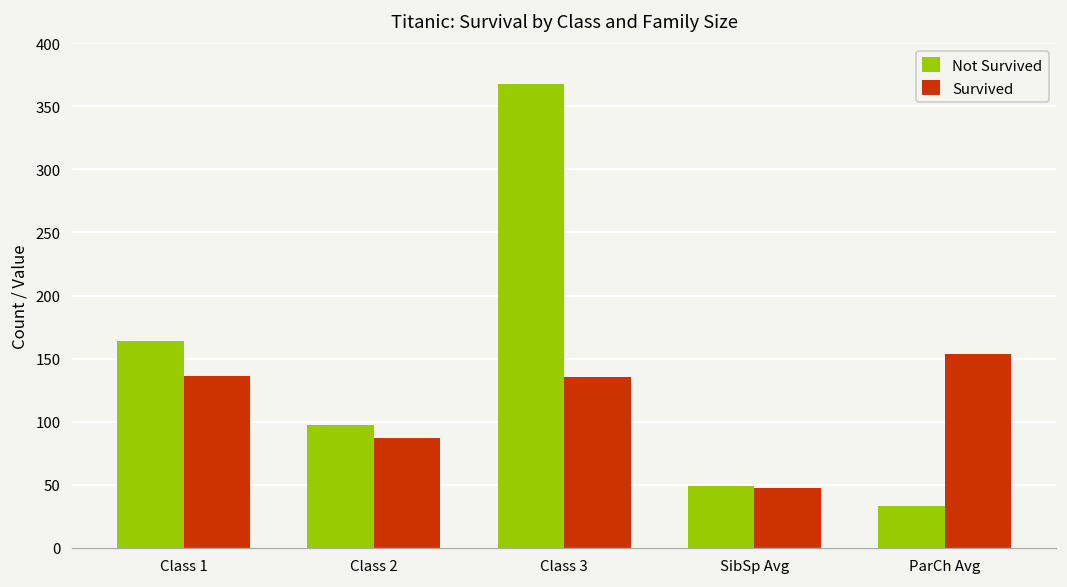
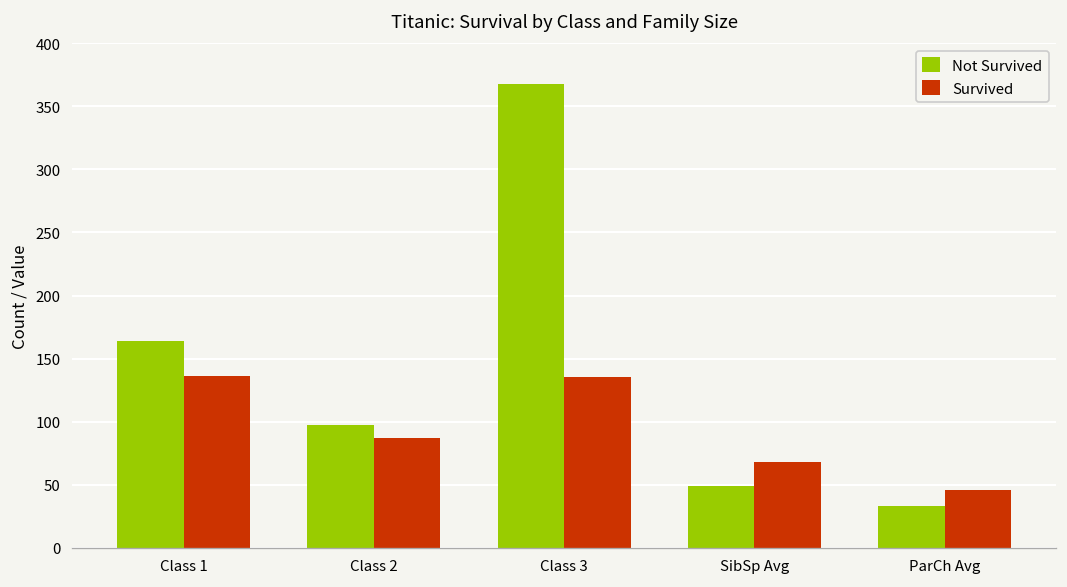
  {
    "Not Survived": {
      "Class 1": 164,
      "Class 2": 97,
      "Class 3": 368,
      "SibSp Avg": 49,
      "ParCh Avg": 33
    },
    "Survived": {
      "Class 1": 136,
      "Class 2": 87,
      "Class 3": 135,
-     "SibSp Avg": 47,
-     "ParCh Avg": 154
+     "SibSp Avg": 68,
+     "ParCh Avg": 46
    }
  }
